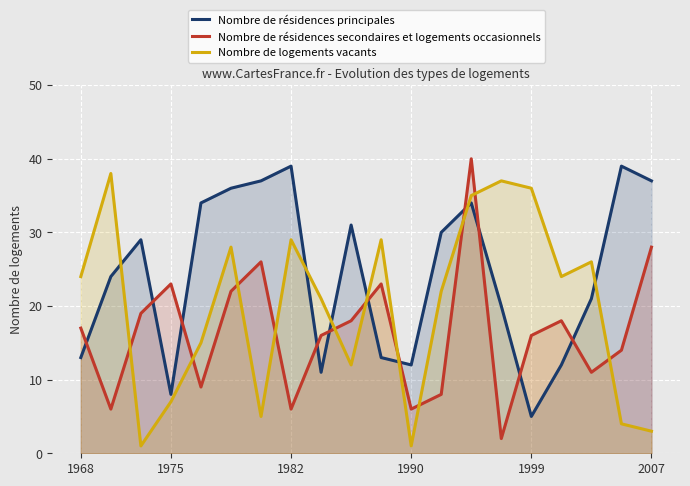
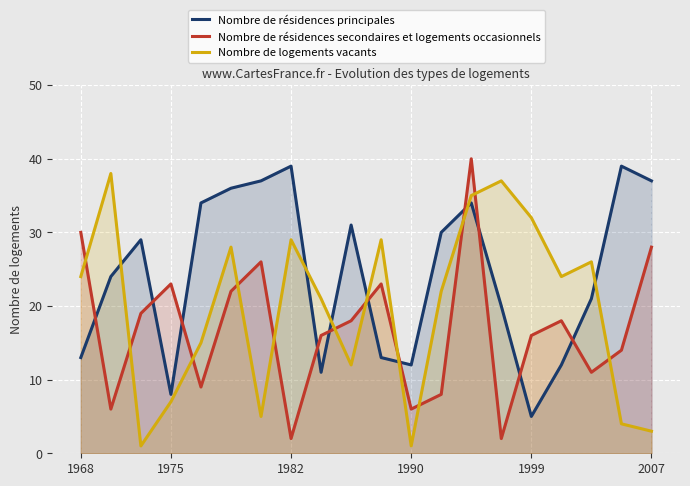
  {
    "Nombre de résidences principales": {
      "1968": 13,
      "1975": 8,
      "1982": 39,
      "1990": 12,
      "1999": 5,
      "2007": 37
    },
    "Nombre de résidences secondaires et logements occasionnels": {
-     "1968": 17,
+     "1968": 30,
      "1975": 23,
-     "1982": 6,
+     "1982": 2,
      "1990": 6,
      "1999": 16,
      "2007": 28
    },
    "Nombre de logements vacants": {
      "1968": 24,
      "1975": 7,
      "1982": 29,
      "1990": 1,
-     "1999": 36,
+     "1999": 32,
      "2007": 3
    }
  }
